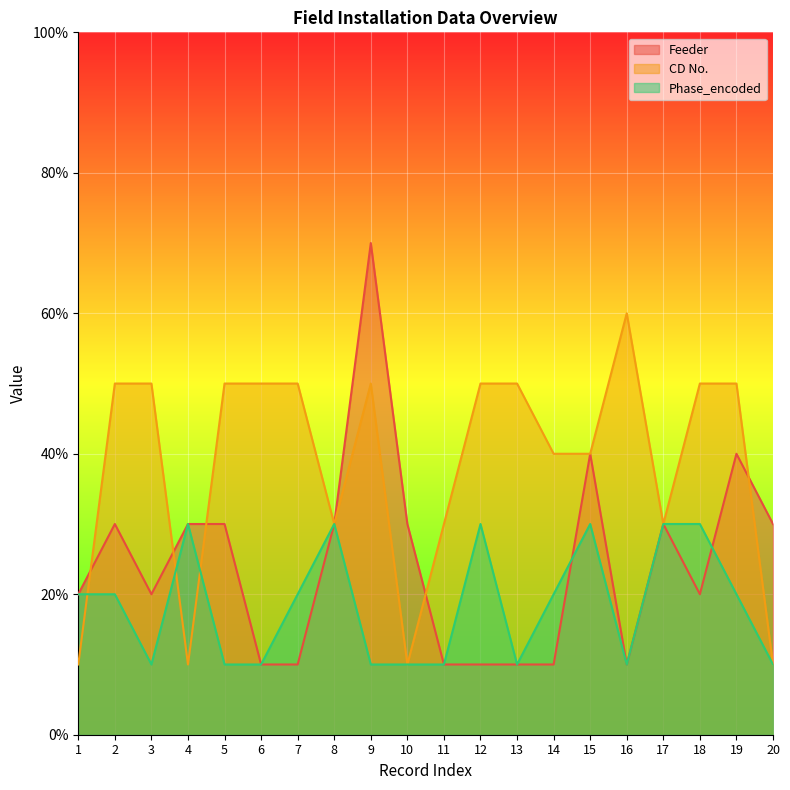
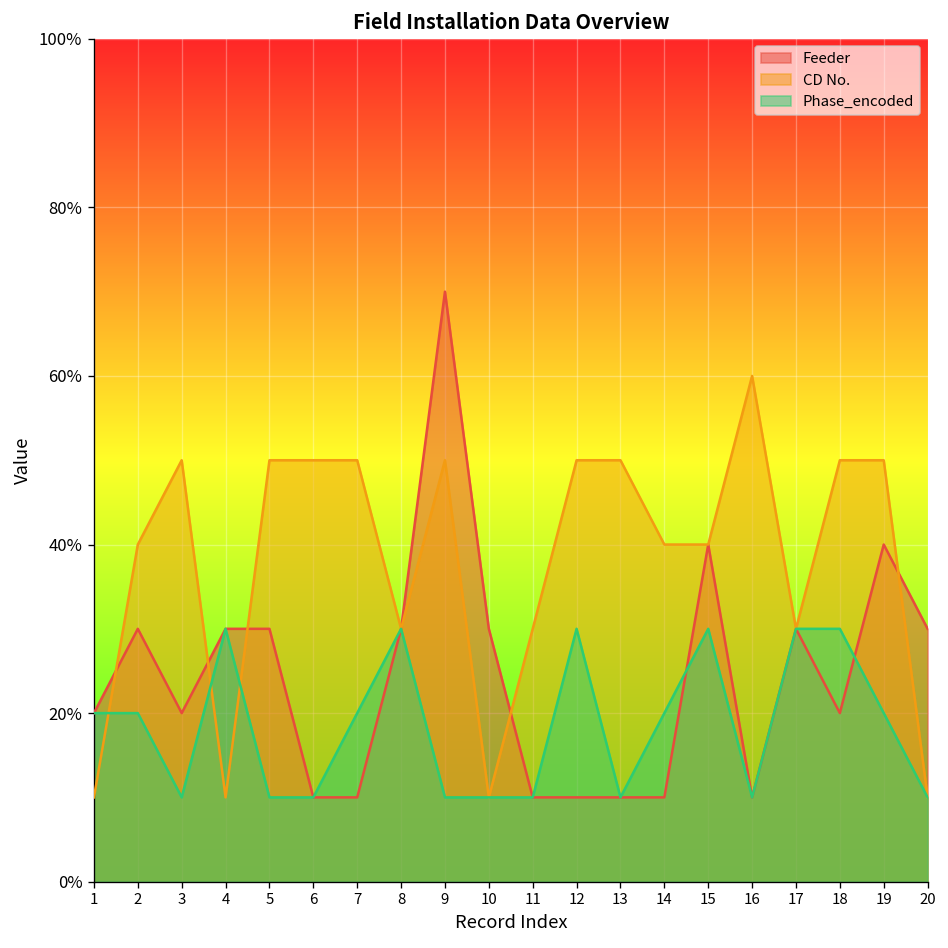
  {
    "Feeder": {
      "2": "30%",
      "3": "20%",
      "5": "30%",
      "7": "10%",
      "9": "70%",
      "10": "30%",
      "12": "10%",
      "14": "10%",
      "18": "20%",
      "19": "40%",
      "20": "30%"
    },
    "CD No.": {
      "1": "10%",
-     "2": "50%",
+     "2": "40%",
      "3": "50%",
      "4": "10%",
      "5": "50%",
      "6": "50%",
      "7": "50%",
      "9": "50%",
      "11": "30%",
      "12": "50%",
      "13": "50%",
      "14": "40%",
      "16": "60%",
      "18": "50%",
      "19": "50%"
    },
    "Phase_encoded": {
      "2": "20%",
      "3": "10%",
      "5": "10%",
      "7": "20%",
      "9": "10%",
      "12": "30%",
      "14": "20%",
      "15": "30%",
      "18": "30%",
      "19": "20%"
    }
  }
